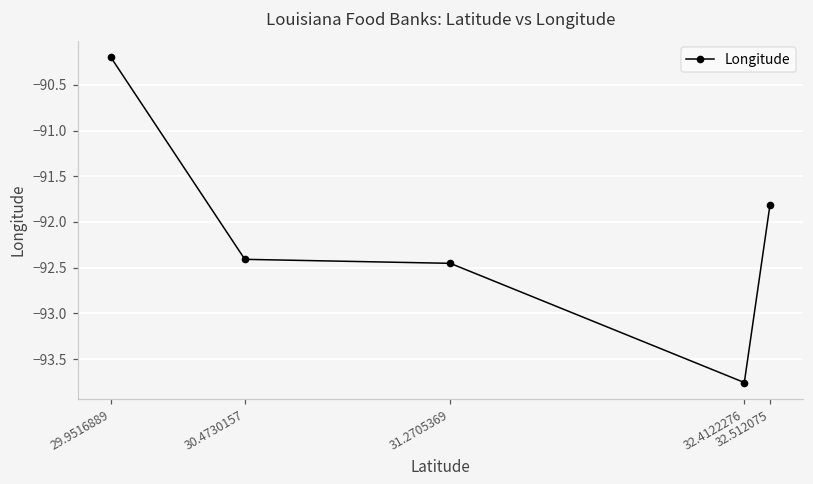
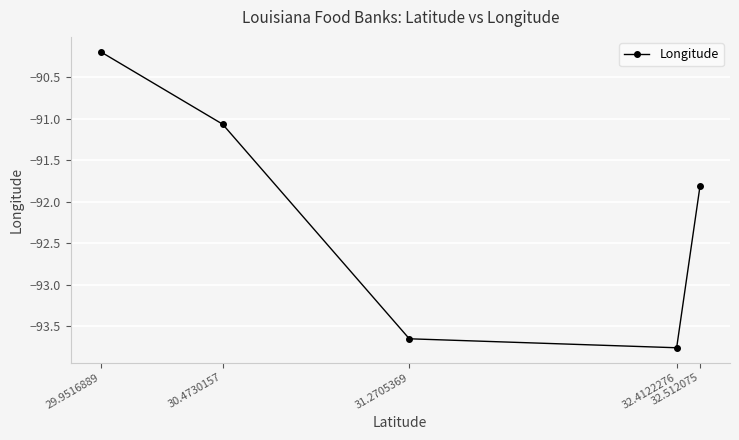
  {
    "29.9516889": -90.2,
-   "30.4730157": -92.4,
-   "31.2705369": -92.5,
+   "30.4730157": -91.1,
+   "31.2705369": -93.6,
    "32.4122276": -93.8,
    "32.512075": -91.8
  }
